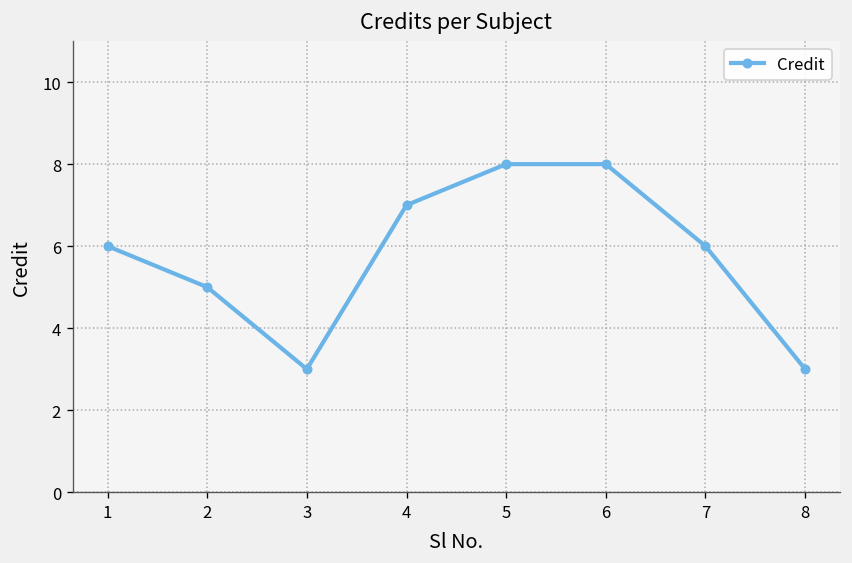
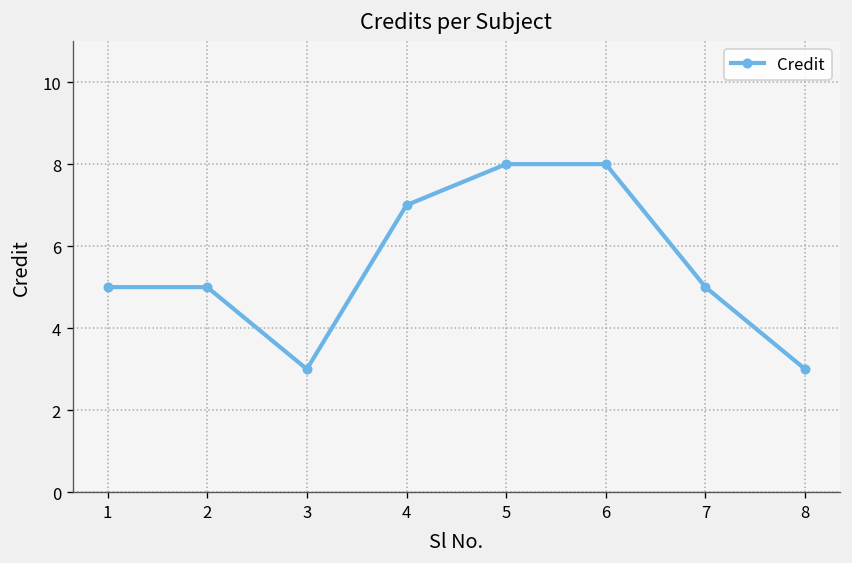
  {
-   "1": 6,
+   "1": 5,
    "2": 5,
    "3": 3,
    "4": 7,
    "5": 8,
    "6": 8,
-   "7": 6,
+   "7": 5,
    "8": 3
  }
